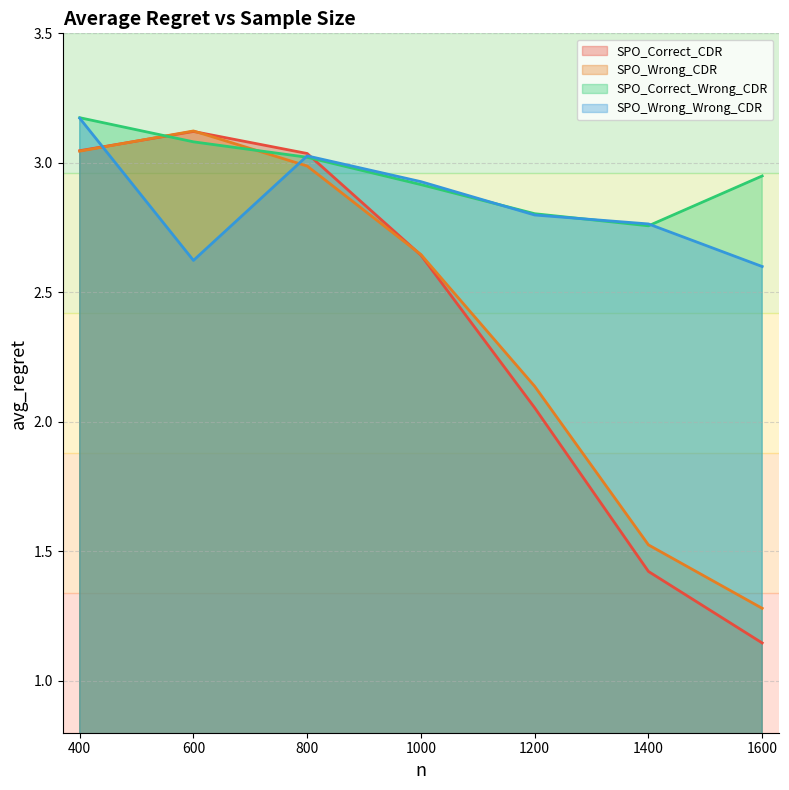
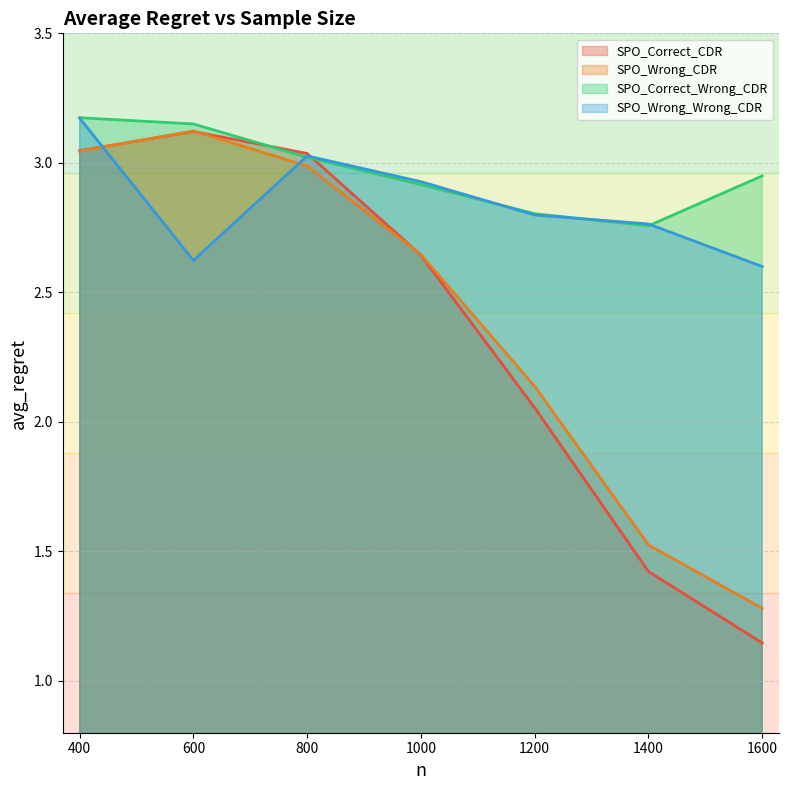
  {
    "SPO_Correct_Wrong_CDR": {
-     "600": 3.08,
+     "600": 3.15,
      "1000": 2.92,
      "1600": 2.95
    },
    "SPO_Wrong_Wrong_CDR": {
      "600": 2.62,
      "1000": 2.93,
      "1600": 2.60
    }
  }
